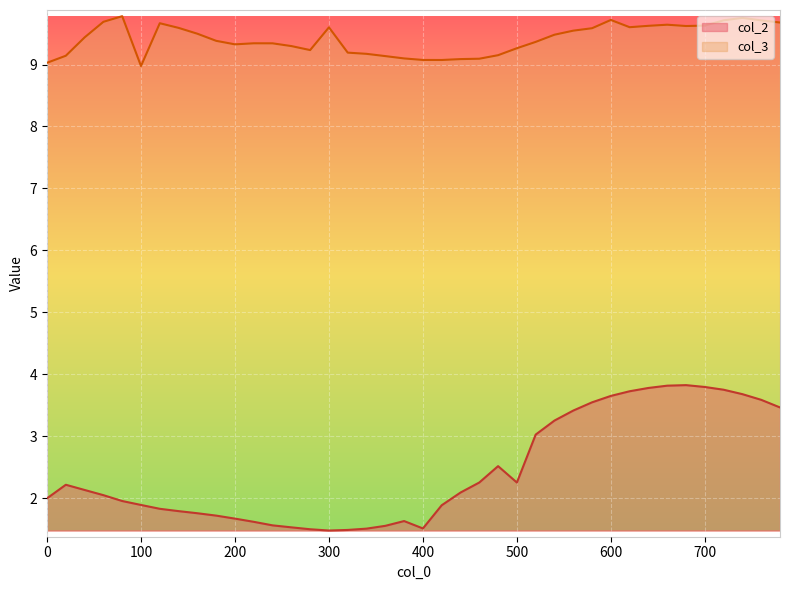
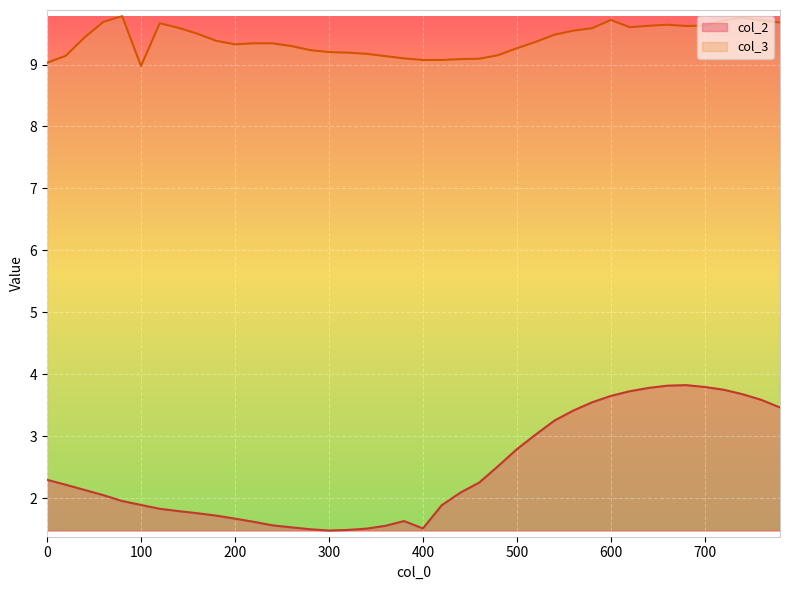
  {
    "col_2": {
-     "0": 2.0,
+     "0": 2.3,
      "100": 1.9,
      "200": 1.7,
      "300": 1.5,
      "400": 1.5,
-     "500": 2.3,
+     "500": 2.8,
      "600": 3.6,
      "700": 3.8
    },
    "col_3": {
      "0": 9.0,
      "100": 9.0,
      "200": 9.3,
-     "300": 9.6,
+     "300": 9.2,
      "400": 9.1,
      "500": 9.3,
      "600": 9.7
    }
  }
